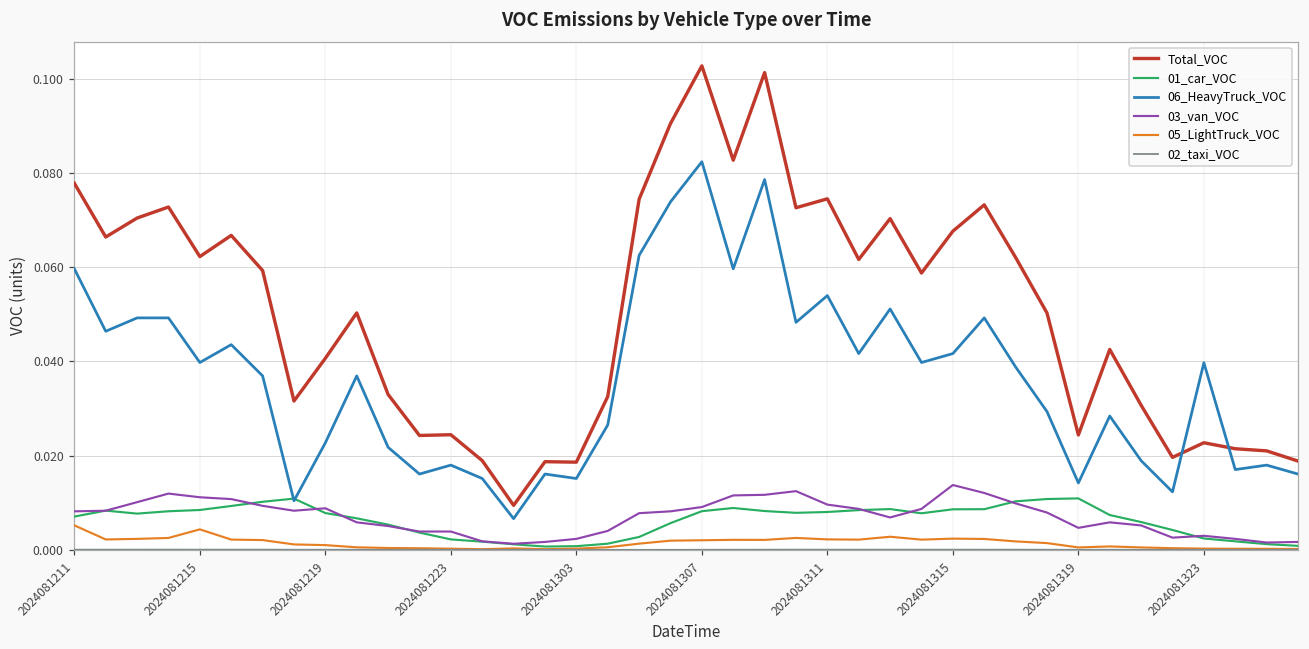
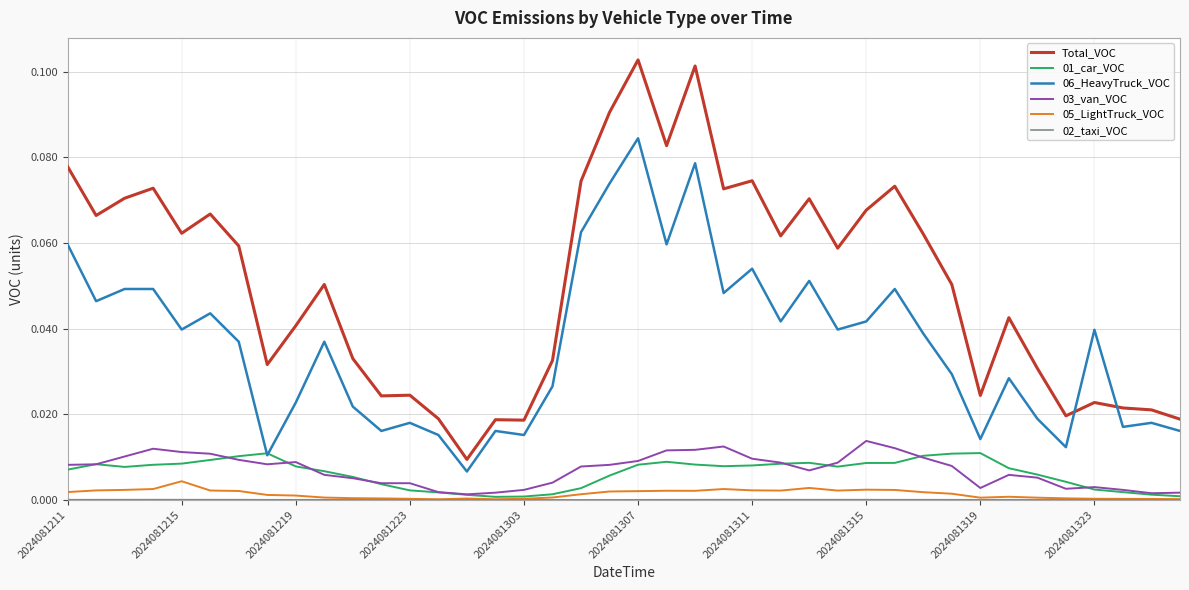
  {
    "Total_VOC": {
      "2024081211": 0.078,
      "2024081215": 0.062,
      "2024081219": 0.041,
      "2024081223": 0.024,
      "2024081303": 0.019,
      "2024081307": 0.103,
      "2024081311": 0.075,
      "2024081315": 0.068,
      "2024081319": 0.024,
      "2024081323": 0.023
    },
    "01_car_VOC": {
      "2024081211": 0.007,
      "2024081215": 0.008,
      "2024081219": 0.008,
      "2024081223": 0.002,
      "2024081307": 0.008,
      "2024081311": 0.008,
      "2024081315": 0.009,
      "2024081319": 0.011
    },
    "06_HeavyTruck_VOC": {
      "2024081211": 0.060,
      "2024081215": 0.040,
      "2024081219": 0.023,
      "2024081223": 0.018,
      "2024081303": 0.015,
-     "2024081307": 0.082,
+     "2024081307": 0.084,
      "2024081311": 0.054,
      "2024081315": 0.042,
      "2024081319": 0.014,
      "2024081323": 0.040
    },
    "03_van_VOC": {
      "2024081211": 0.008,
      "2024081215": 0.011,
      "2024081219": 0.009,
      "2024081223": 0.004,
      "2024081303": 0.002,
      "2024081307": 0.009,
      "2024081311": 0.010,
      "2024081315": 0.014,
-     "2024081319": 0.005
+     "2024081319": 0.003
    },
    "05_LightTruck_VOC": {
-     "2024081211": 0.005,
+     "2024081211": 0.002,
      "2024081215": 0.004,
      "2024081219": 0.001,
      "2024081307": 0.002,
      "2024081311": 0.002,
      "2024081315": 0.002
    },
    "02_taxi_VOC": {
      "2024081211": 0.000,
      "2024081215": 0.000,
      "2024081219": 0.000,
      "2024081307": 0.000,
      "2024081311": 0.000,
      "2024081315": 0.000
    }
  }
